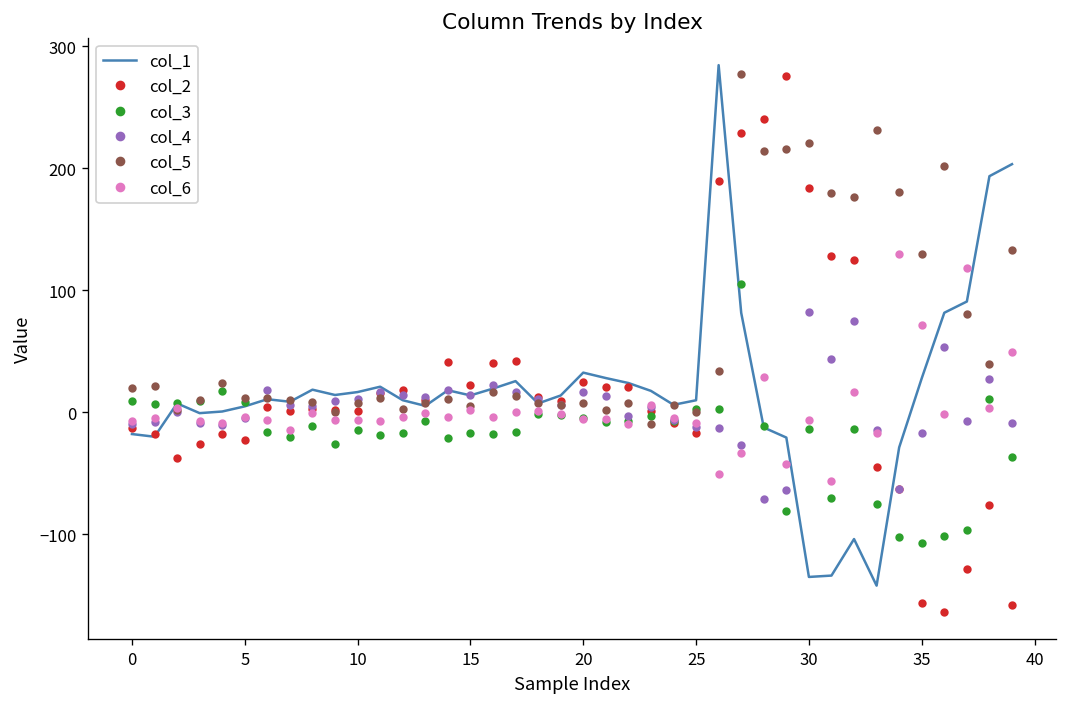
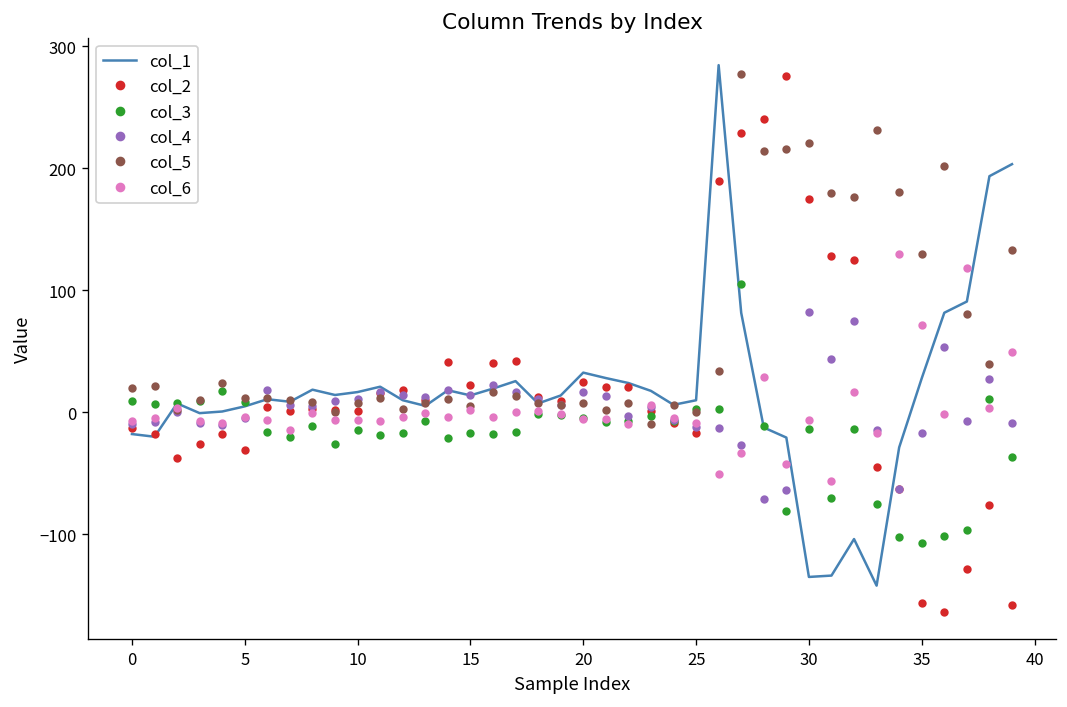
  {
    "col_1": {
      "0": -18,
      "5": 5,
      "10": 17,
      "20": 33,
      "25": 10,
      "30": -135,
      "35": 28
    },
    "col_2": {
      "0": -13,
-     "5": -23,
+     "5": -31,
      "10": 1,
      "15": 22,
      "20": 25,
      "25": -17,
-     "30": 184,
+     "30": 175,
      "35": -157
    },
    "col_3": {
      "0": 9,
      "5": 8,
      "10": -15,
      "15": -17,
      "25": 3,
      "30": -13,
      "35": -107
    },
    "col_4": {
      "0": -9,
      "10": 11,
      "20": 17,
      "25": -12,
      "30": 82,
      "35": -17
    },
    "col_5": {
      "0": 20,
      "5": 12,
      "10": 7,
      "15": 6,
      "20": 8,
      "25": 0,
      "30": 221,
      "35": 130
    },
    "col_6": {
      "0": -7,
      "10": -6,
      "15": 2,
      "25": -9,
      "30": -6,
      "35": 72
    }
  }
